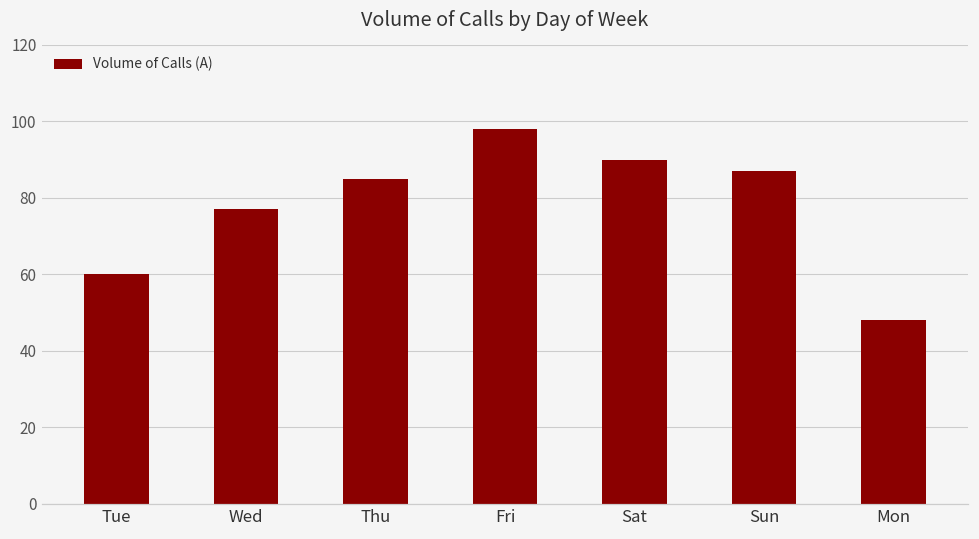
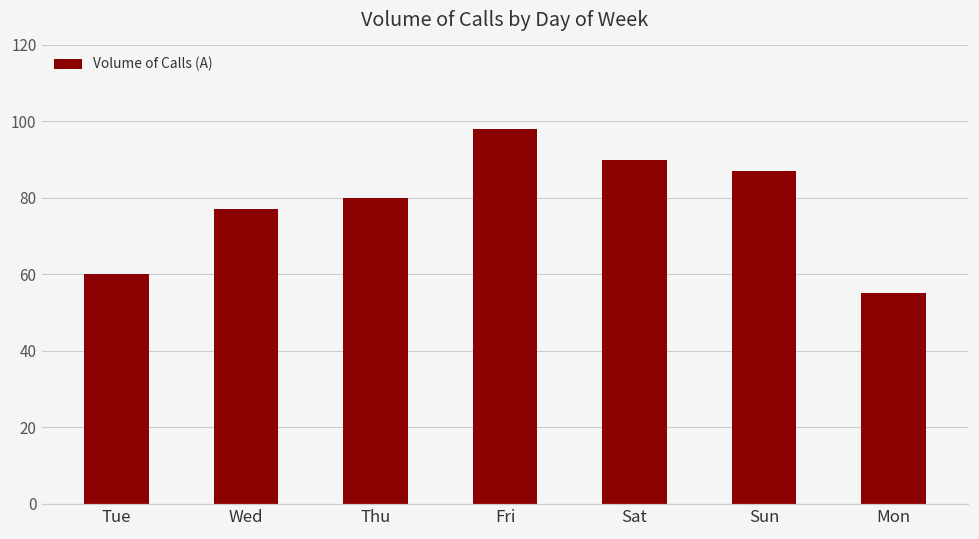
  {
    "Tue": 60,
    "Wed": 77,
-   "Thu": 85,
+   "Thu": 80,
    "Fri": 98,
    "Sat": 90,
    "Sun": 87,
-   "Mon": 48
+   "Mon": 55
  }
